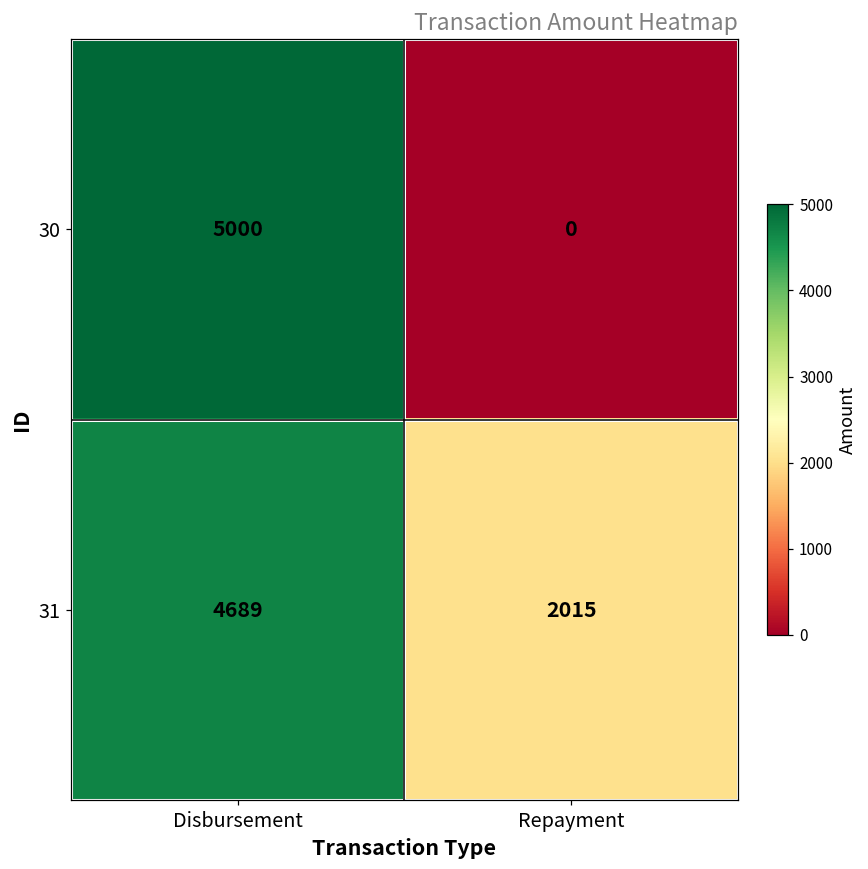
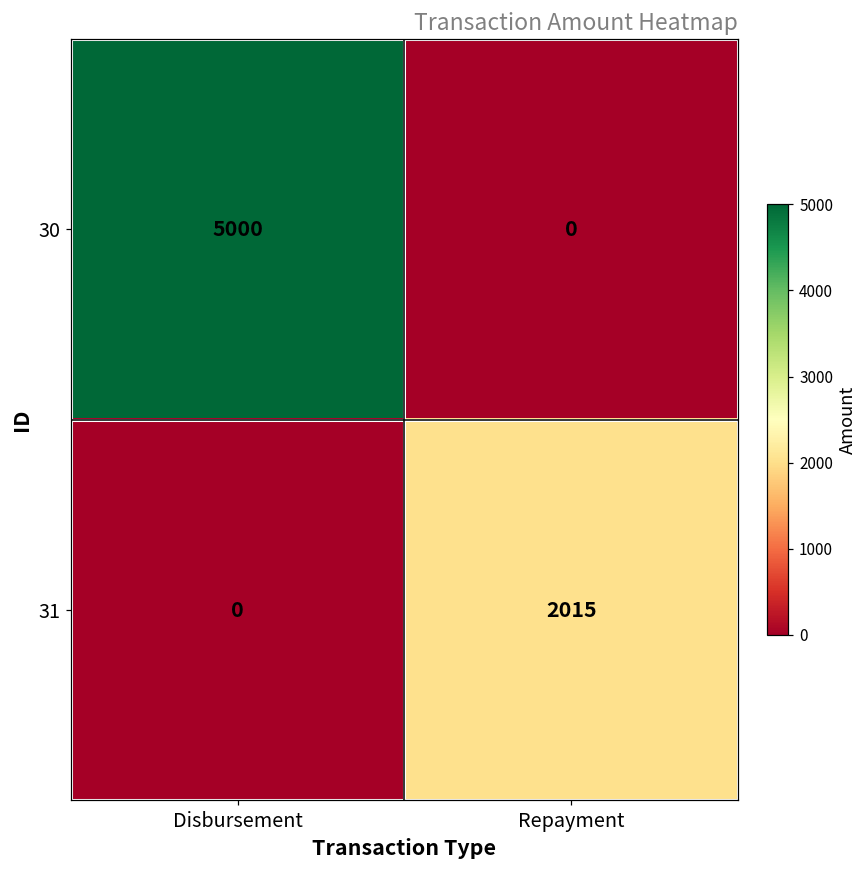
  {
    "30": {
      "Disbursement": 5000,
      "Repayment": 0
    },
    "31": {
-     "Disbursement": 4689,
+     "Disbursement": 0,
      "Repayment": 2015
    }
  }
